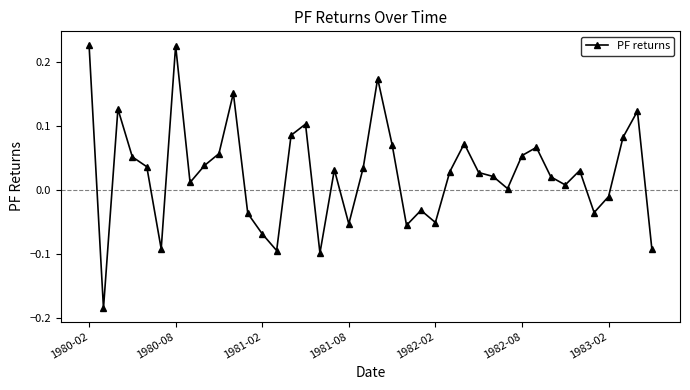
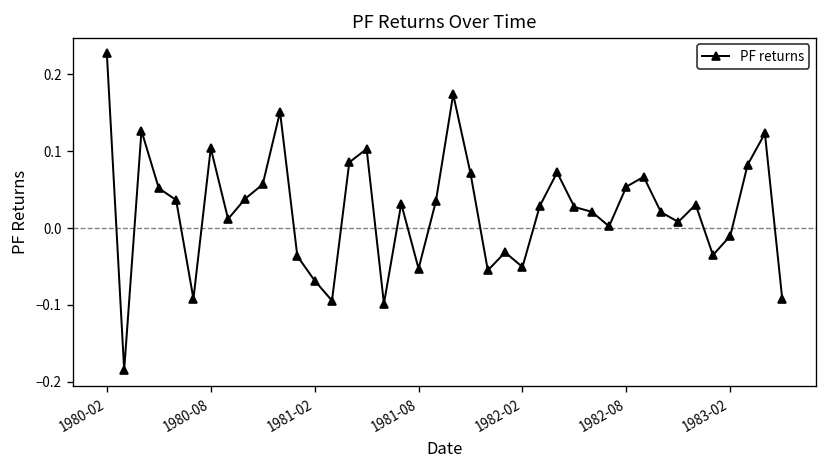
  {
    "1980-02": 0.23,
-   "1980-08": 0.23,
+   "1980-08": 0.10,
    "1981-02": -0.07,
    "1981-08": -0.05,
    "1982-02": -0.05,
    "1982-08": 0.05,
    "1983-02": -0.01
  }
